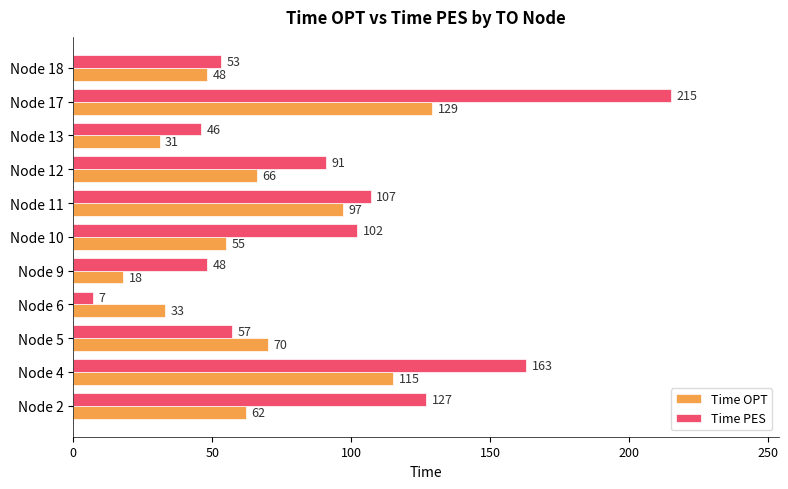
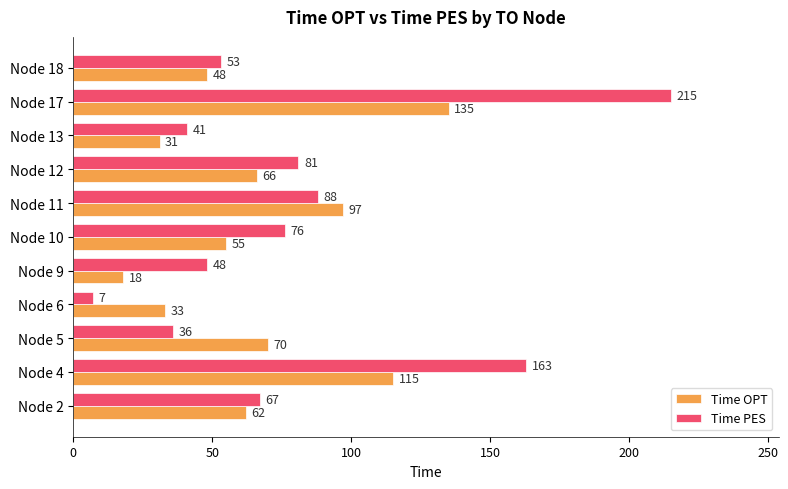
  {
    "Time OPT": {
      "Node 18": 48,
-     "Node 17": 129,
+     "Node 17": 135,
      "Node 13": 31,
      "Node 12": 66,
      "Node 11": 97,
      "Node 10": 55,
      "Node 9": 18,
      "Node 6": 33,
      "Node 5": 70,
      "Node 4": 115,
      "Node 2": 62
    },
    "Time PES": {
      "Node 18": 53,
      "Node 17": 215,
-     "Node 13": 46,
-     "Node 12": 91,
-     "Node 11": 107,
-     "Node 10": 102,
+     "Node 13": 41,
+     "Node 12": 81,
+     "Node 11": 88,
+     "Node 10": 76,
      "Node 9": 48,
      "Node 6": 7,
-     "Node 5": 57,
+     "Node 5": 36,
      "Node 4": 163,
-     "Node 2": 127
+     "Node 2": 67
    }
  }
